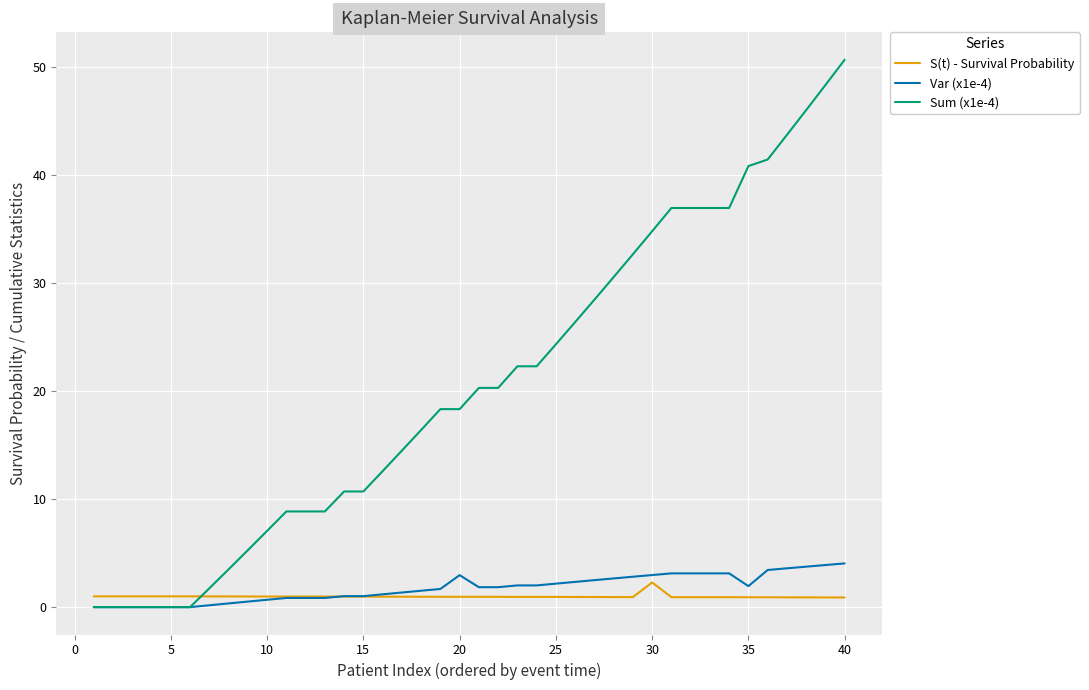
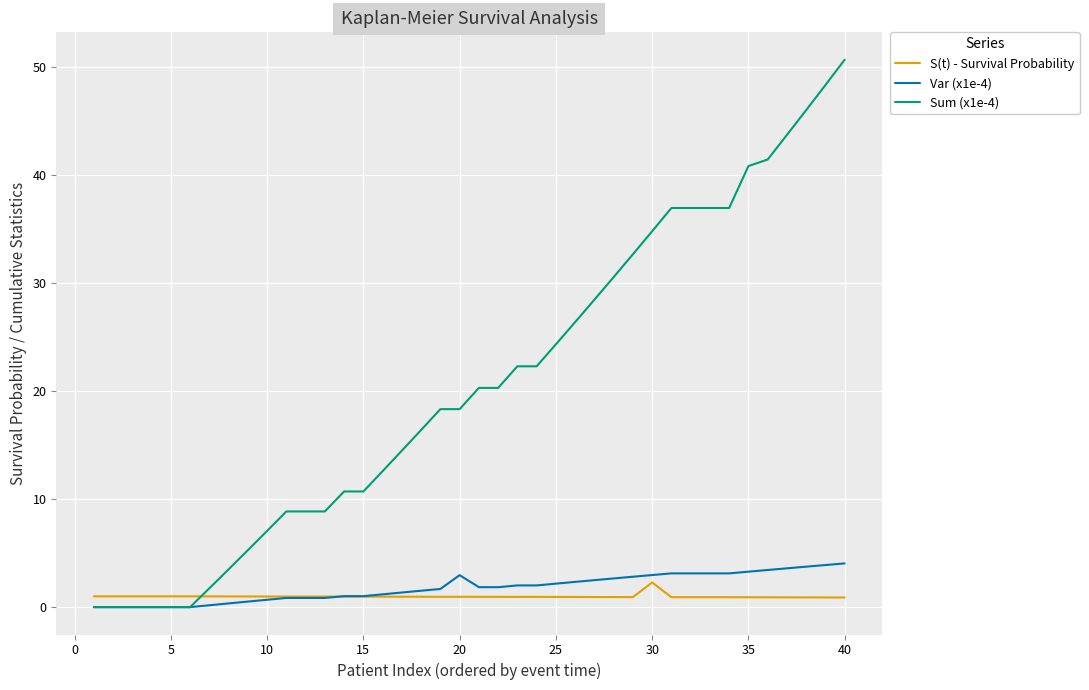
  {
    "S(t) - Survival Probability": {
      "5": 1.0,
      "10": 1.0,
      "20": 1.0,
      "25": 0.9,
      "30": 2.3,
      "35": 0.9,
      "40": 0.9
    },
    "Var (x1e-4)": {
      "10": 0.7,
      "20": 3.0,
      "25": 2.2,
      "30": 3.0,
-     "35": 1.9,
+     "35": 3.3,
      "40": 4.0
    },
    "Sum (x1e-4)": {
      "10": 7.1,
      "15": 10.7,
      "20": 18.3,
      "25": 24.4,
      "30": 34.8,
      "35": 40.9,
      "40": 50.7
    }
  }
